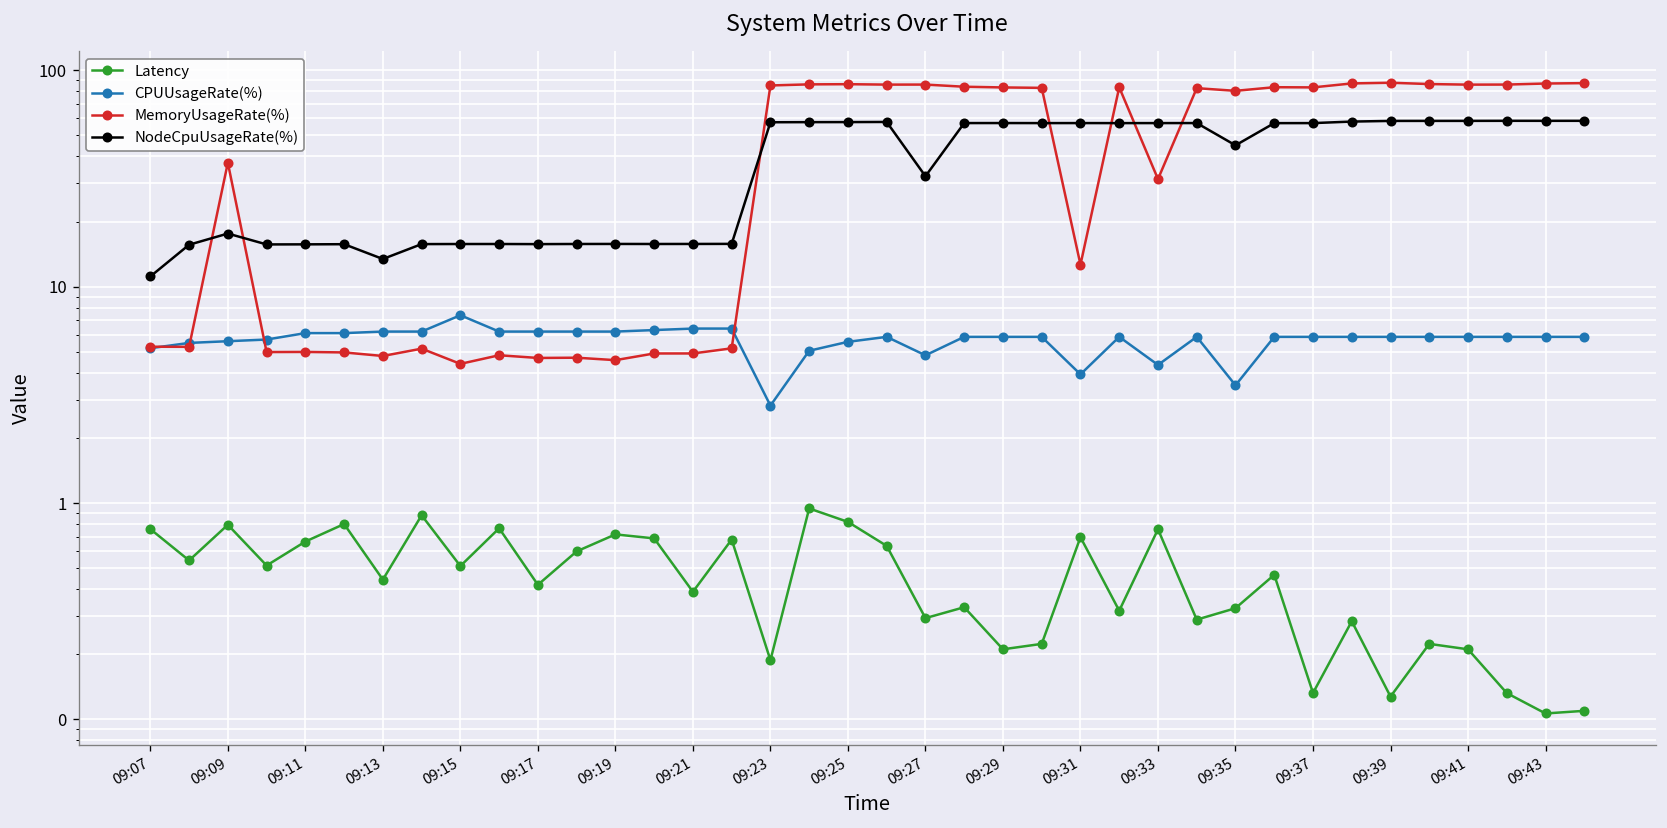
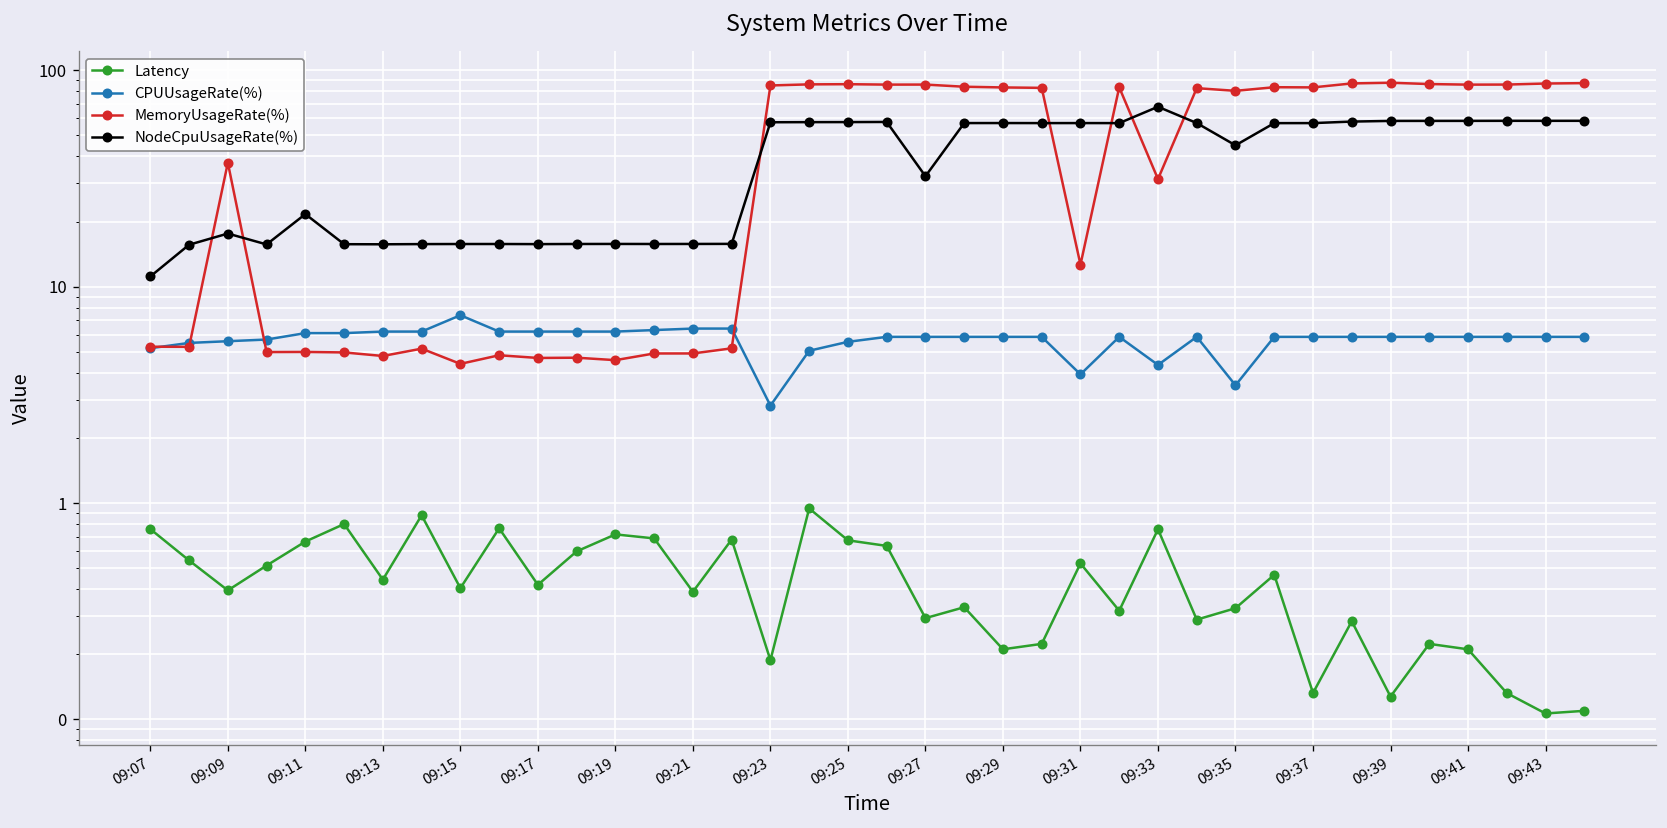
  {
    "Latency": {
      "09:07": 0.76,
-     "09:09": 0.8,
+     "09:09": 0.39,
      "09:11": 0.66,
      "09:13": 0.44,
-     "09:15": 0.51,
+     "09:15": 0.40,
      "09:17": 0.42,
      "09:19": 0.72,
      "09:21": 0.39,
      "09:23": 0.19,
-     "09:25": 0.8,
+     "09:25": 0.67,
      "09:27": 0.29,
      "09:29": 0.21,
-     "09:31": 0.70,
+     "09:31": 0.53,
      "09:33": 0.76,
      "09:35": 0.33,
      "09:37": 0.13,
      "09:39": 0.13,
      "09:41": 0.21,
      "09:43": 0.11
    },
    "CPUUsageRate(%)": {
      "09:09": 5.6,
      "09:11": 6.1,
      "09:13": 6.2,
      "09:15": 7.4,
      "09:17": 6.2,
      "09:19": 6.2,
      "09:21": 6.4,
      "09:23": 2.8,
      "09:25": 5.6,
-     "09:27": 4.8,
+     "09:27": 5.9,
      "09:29": 5.9,
      "09:31": 3.9,
      "09:33": 4.3,
      "09:35": 3.5,
      "09:37": 5.9,
      "09:39": 5.9,
      "09:41": 5.9,
      "09:43": 5.9
    },
    "MemoryUsageRate(%)": {
      "09:09": 37,
      "09:11": 5.0,
      "09:13": 4.8,
      "09:15": 4.4,
      "09:17": 4.7,
      "09:19": 4.6,
      "09:21": 4.9,
      "09:23": 90,
      "09:25": 90,
      "09:27": 90,
      "09:29": 80,
      "09:31": 13,
      "09:33": 31,
      "09:35": 80,
      "09:37": 80,
      "09:39": 90,
      "09:41": 90,
      "09:43": 90
    },
    "NodeCpuUsageRate(%)": {
      "09:07": 11,
      "09:09": 18,
-     "09:11": 16,
-     "09:13": 13,
+     "09:11": 22,
+     "09:13": 16,
      "09:15": 16,
      "09:17": 16,
      "09:19": 16,
      "09:21": 16,
      "09:23": 58,
      "09:25": 58,
      "09:27": 32,
      "09:29": 57,
      "09:31": 57,
-     "09:33": 57,
+     "09:33": 68,
      "09:35": 45,
      "09:37": 57,
      "09:39": 58,
      "09:41": 58,
      "09:43": 58
    }
  }
